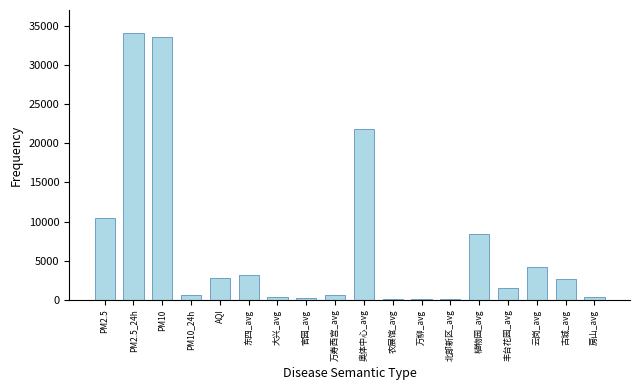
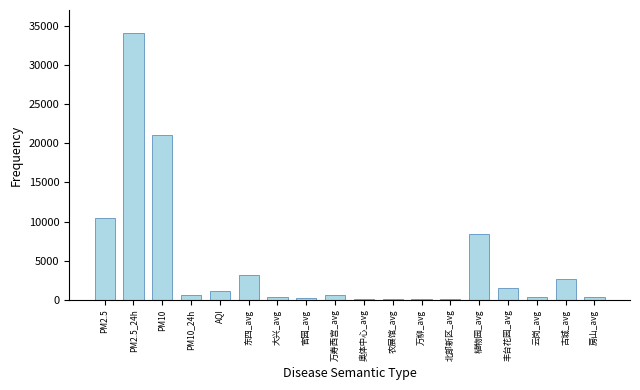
  {
    "PM2.5": 11000,
    "PM2.5_24h": 34000,
-   "PM10": 34000,
+   "PM10": 21000,
    "PM10_24h": 1000,
-   "AQI": 3000,
+   "AQI": 1000,
    "东四_avg": 3000,
    "大兴_avg": 0,
    "万寿西宫_avg": 1000,
-   "奥体中心_avg": 22000,
+   "奥体中心_avg": 0,
    "植物园_avg": 8000,
    "丰台花园_avg": 2000,
-   "云岗_avg": 4000,
+   "云岗_avg": 0,
    "古城_avg": 3000,
    "房山_avg": 0
  }
